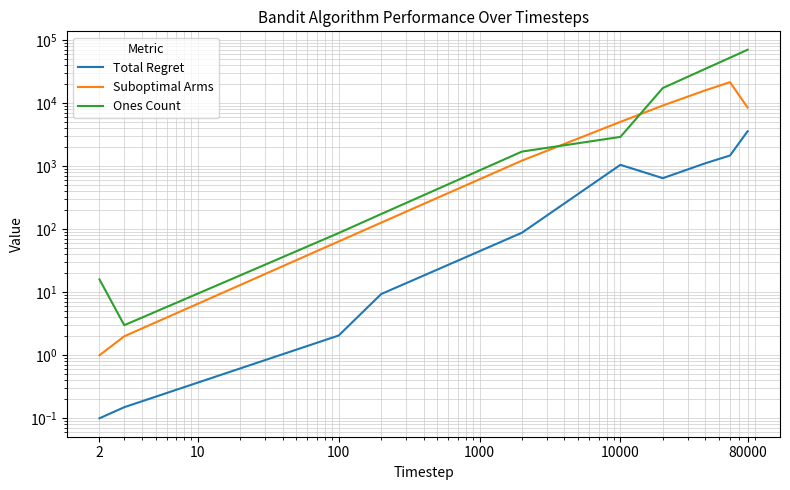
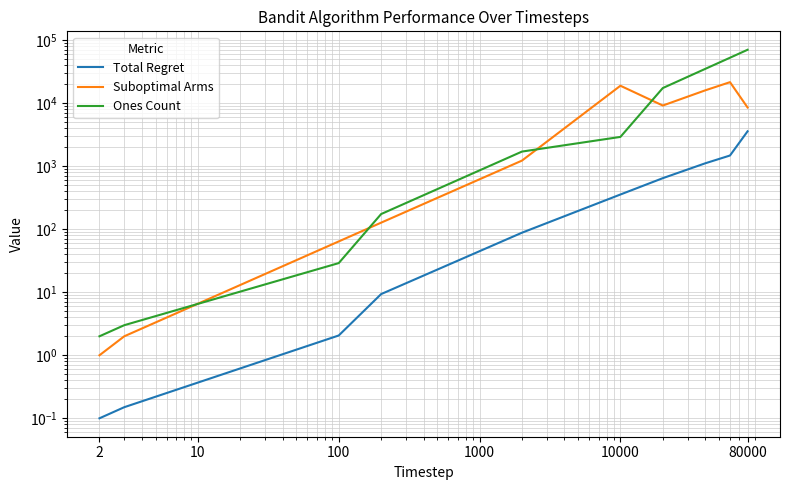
  {
    "Total Regret": {
      "2": 0.10,
      "100": 2,
-     "10000": 1100,
+     "10000": 400,
      "80000": 4000
    },
    "Suboptimal Arms": {
      "2": 1,
      "100": 60,
-     "10000": 5000,
+     "10000": 19000,
      "80000": 9000
    },
    "Ones Count": {
-     "2": 16,
-     "100": 90,
+     "2": 2,
+     "100": 30,
      "10000": 3000,
      "80000": 70000
    }
  }
